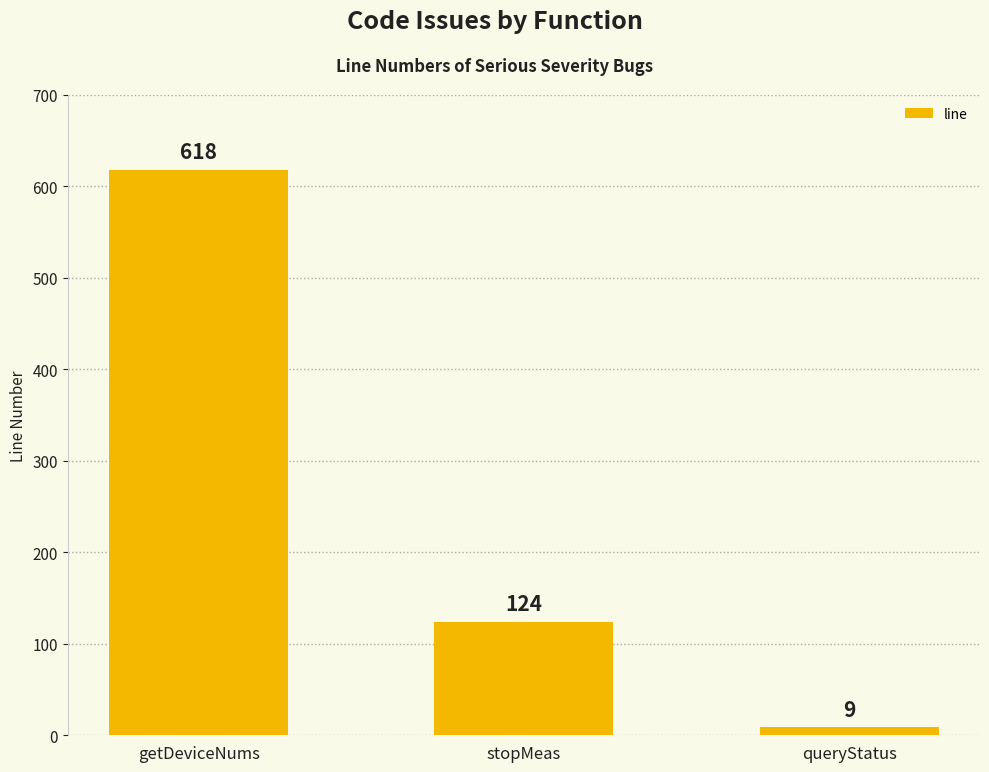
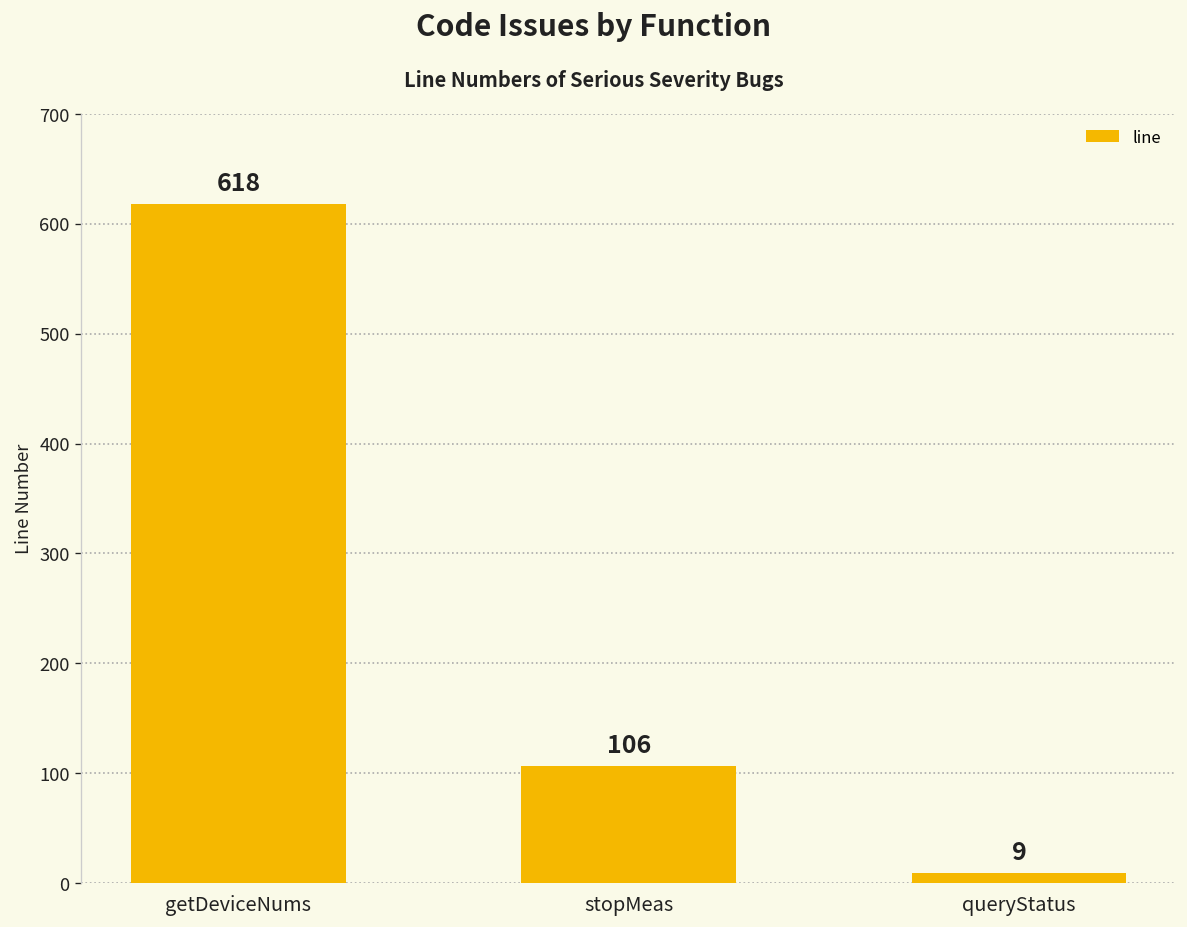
  {
    "getDeviceNums": 618,
-   "stopMeas": 124,
+   "stopMeas": 106,
    "queryStatus": 9
  }
